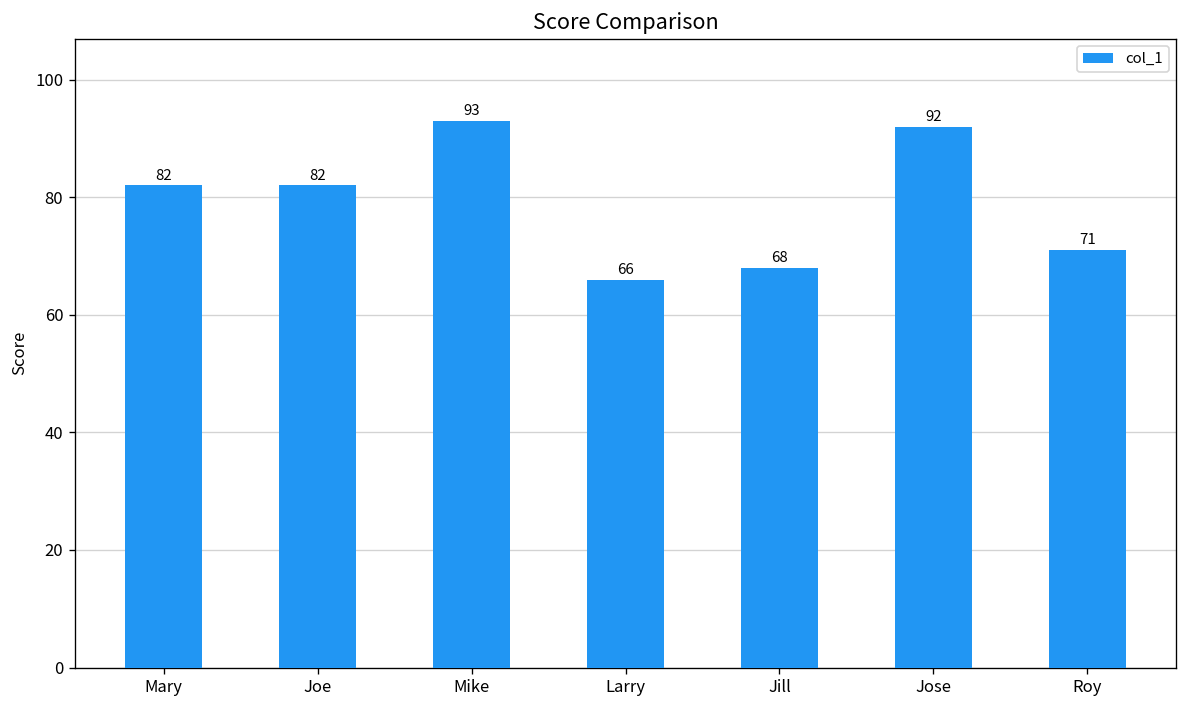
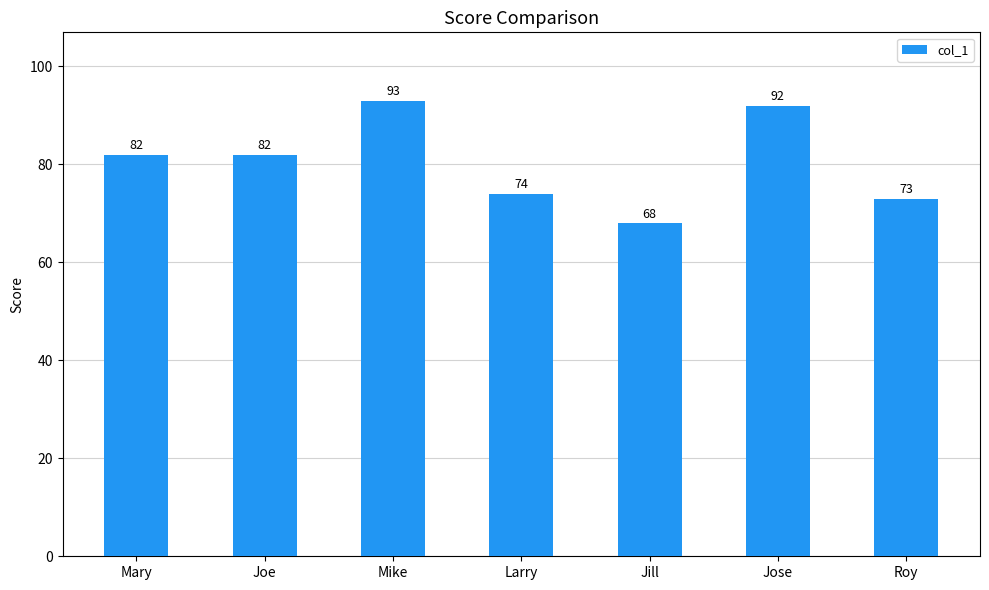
  {
    "Mary": 82,
    "Joe": 82,
    "Mike": 93,
-   "Larry": 66,
+   "Larry": 74,
    "Jill": 68,
    "Jose": 92,
-   "Roy": 71
+   "Roy": 73
  }
